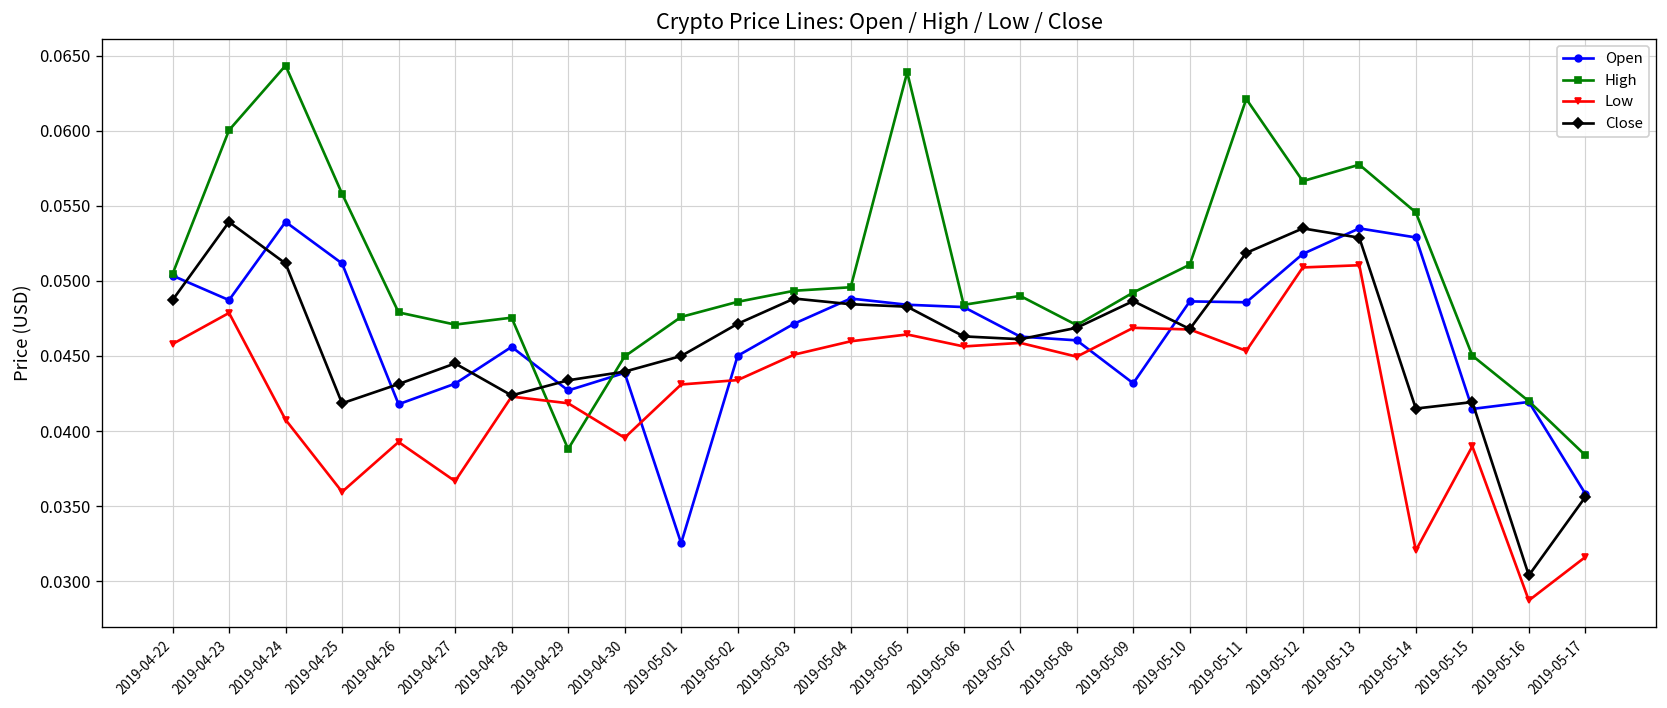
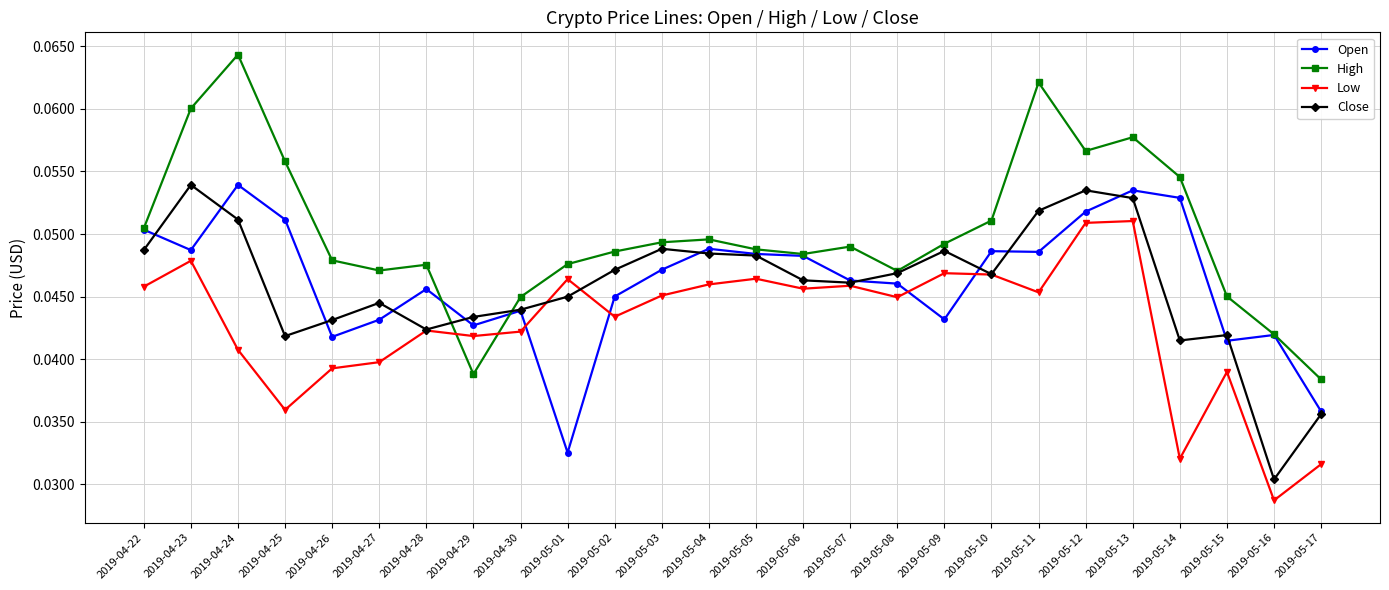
  {
    "Open": {
      "2019-04-23": 0.0487,
      "2019-04-24": 0.0539,
      "2019-04-25": 0.0512,
      "2019-04-26": 0.0418,
      "2019-04-27": 0.0432,
      "2019-04-28": 0.0456,
      "2019-04-29": 0.0427,
      "2019-05-01": 0.0325,
      "2019-05-02": 0.0450,
      "2019-05-03": 0.0472,
      "2019-05-04": 0.0488,
      "2019-05-08": 0.0460,
      "2019-05-09": 0.0432,
      "2019-05-10": 0.0486,
      "2019-05-11": 0.0486,
      "2019-05-12": 0.0518,
      "2019-05-13": 0.0535,
      "2019-05-14": 0.0529,
      "2019-05-15": 0.0415,
      "2019-05-17": 0.0358
    },
    "High": {
      "2019-04-23": 0.0600,
      "2019-04-24": 0.0643,
      "2019-04-25": 0.0558,
      "2019-04-26": 0.0479,
      "2019-04-27": 0.0471,
      "2019-04-28": 0.0476,
      "2019-04-29": 0.0388,
      "2019-04-30": 0.0450,
      "2019-05-01": 0.0476,
      "2019-05-02": 0.0486,
      "2019-05-03": 0.0493,
      "2019-05-04": 0.0496,
-     "2019-05-05": 0.0639,
+     "2019-05-05": 0.0488,
      "2019-05-07": 0.0490,
      "2019-05-09": 0.0492,
      "2019-05-10": 0.0511,
      "2019-05-11": 0.0621,
      "2019-05-12": 0.0566,
      "2019-05-13": 0.0577,
      "2019-05-14": 0.0546,
      "2019-05-15": 0.0450,
      "2019-05-17": 0.0384
    },
    "Low": {
      "2019-04-22": 0.0458,
      "2019-04-23": 0.0479,
      "2019-04-24": 0.0408,
      "2019-04-25": 0.0360,
      "2019-04-26": 0.0393,
-     "2019-04-27": 0.0367,
+     "2019-04-27": 0.0398,
      "2019-04-29": 0.0419,
-     "2019-04-30": 0.0396,
-     "2019-05-01": 0.0431,
+     "2019-04-30": 0.0422,
+     "2019-05-01": 0.0464,
      "2019-05-02": 0.0434,
      "2019-05-03": 0.0451,
      "2019-05-04": 0.0460,
      "2019-05-05": 0.0464,
      "2019-05-06": 0.0456,
      "2019-05-07": 0.0459,
      "2019-05-08": 0.0450,
      "2019-05-09": 0.0469,
      "2019-05-11": 0.0453,
      "2019-05-12": 0.0509,
      "2019-05-13": 0.0510,
      "2019-05-14": 0.0321,
      "2019-05-15": 0.0390,
      "2019-05-16": 0.0287,
      "2019-05-17": 0.0316
    },
    "Close": {
      "2019-04-22": 0.0487,
      "2019-04-23": 0.0539,
      "2019-04-24": 0.0512,
      "2019-04-25": 0.0419,
      "2019-04-26": 0.0431,
      "2019-04-27": 0.0445,
      "2019-04-29": 0.0434,
      "2019-05-01": 0.0450,
      "2019-05-02": 0.0471,
      "2019-05-03": 0.0488,
      "2019-05-04": 0.0484,
      "2019-05-06": 0.0463,
      "2019-05-09": 0.0487,
      "2019-05-11": 0.0519,
      "2019-05-12": 0.0535,
      "2019-05-13": 0.0529,
      "2019-05-14": 0.0415,
      "2019-05-15": 0.0419,
      "2019-05-16": 0.0304,
      "2019-05-17": 0.0356
    }
  }
